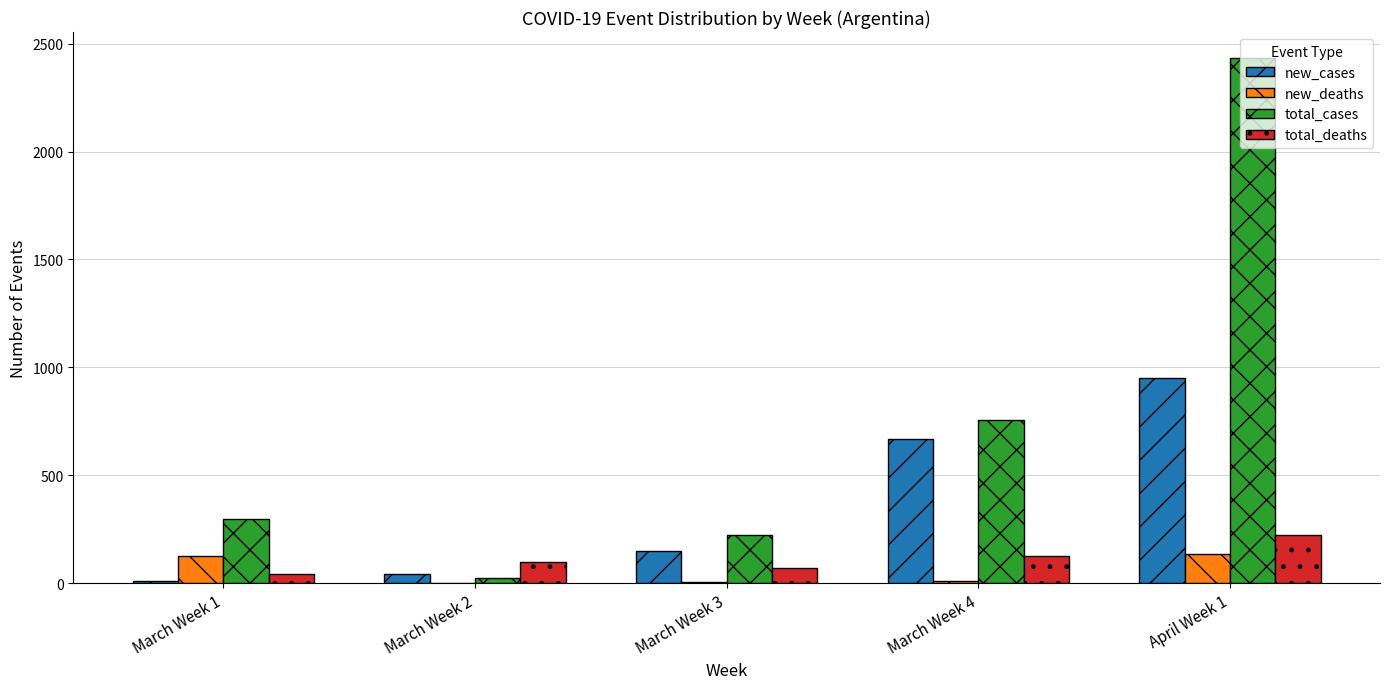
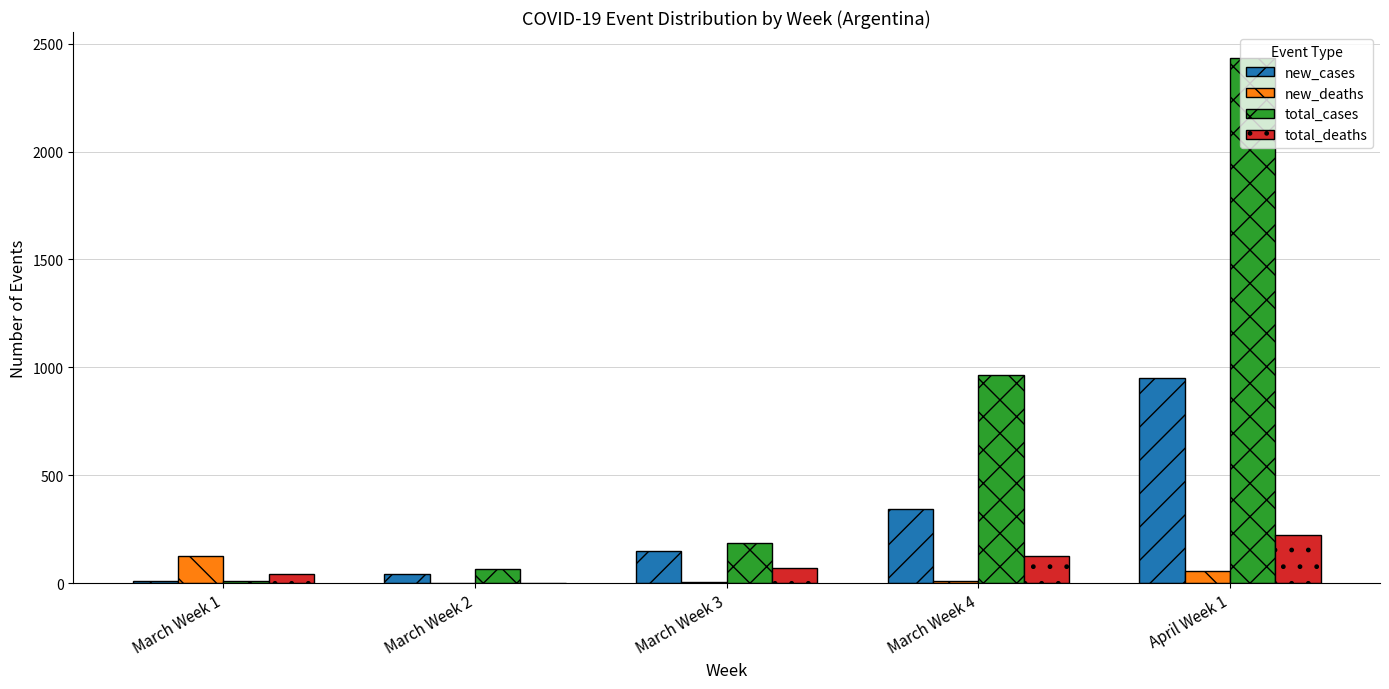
  {
    "new_cases": {
      "March Week 2": 40,
      "March Week 3": 150,
-     "March Week 4": 670,
+     "March Week 4": 340,
      "April Week 1": 950
    },
    "new_deaths": {
      "March Week 1": 130,
-     "April Week 1": 140
+     "April Week 1": 60
    },
    "total_cases": {
-     "March Week 1": 300,
-     "March Week 2": 30,
-     "March Week 3": 230,
-     "March Week 4": 760
+     "March Week 1": 10,
+     "March Week 2": 70,
+     "March Week 3": 190,
+     "March Week 4": 970
    },
    "total_deaths": {
      "March Week 1": 40,
-     "March Week 2": 100,
+     "March Week 2": 0,
      "March Week 3": 70,
      "March Week 4": 120,
      "April Week 1": 230
    }
  }
